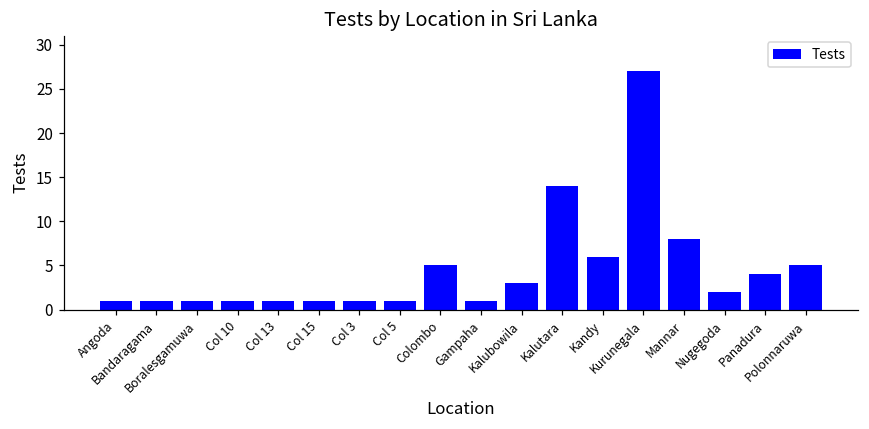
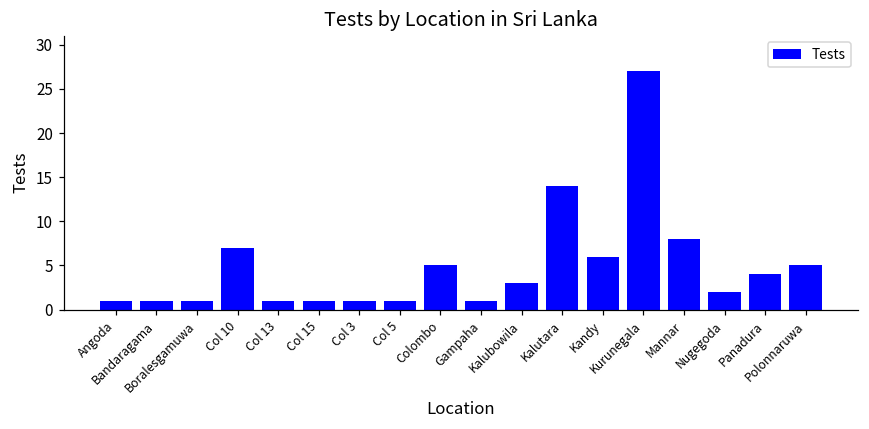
  {
    "Angoda": 1,
    "Bandaragama": 1,
    "Boralesgamuwa": 1,
-   "Col 10": 1,
+   "Col 10": 7,
    "Col 13": 1,
    "Col 15": 1,
    "Col 3": 1,
    "Col 5": 1,
    "Colombo": 5,
    "Gampaha": 1,
    "Kalubowila": 3,
    "Kalutara": 14,
    "Kandy": 6,
    "Kurunegala": 27,
    "Mannar": 8,
    "Nugegoda": 2,
    "Panadura": 4,
    "Polonnaruwa": 5
  }
